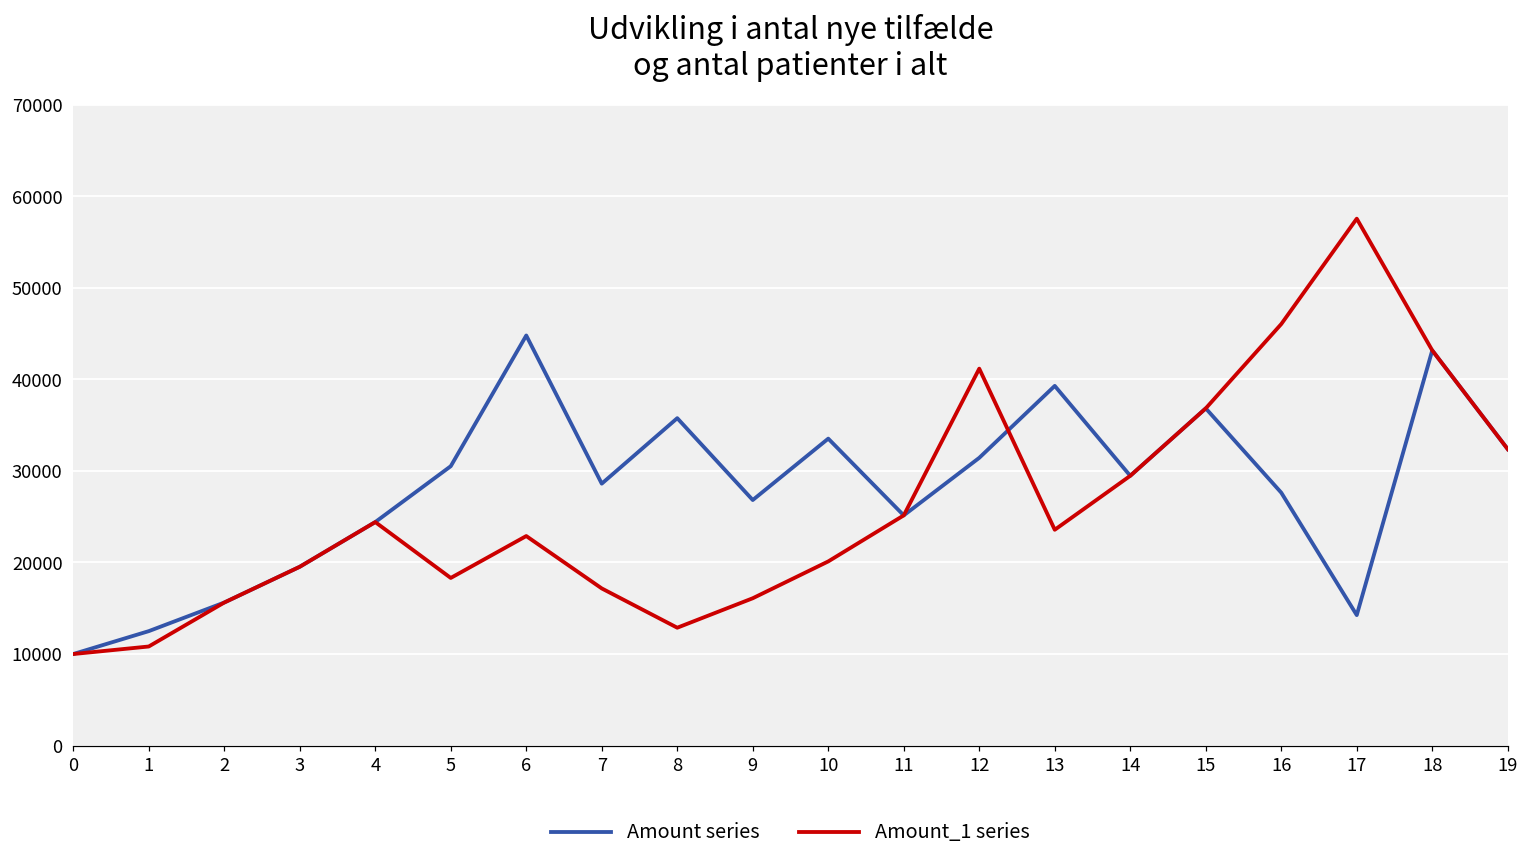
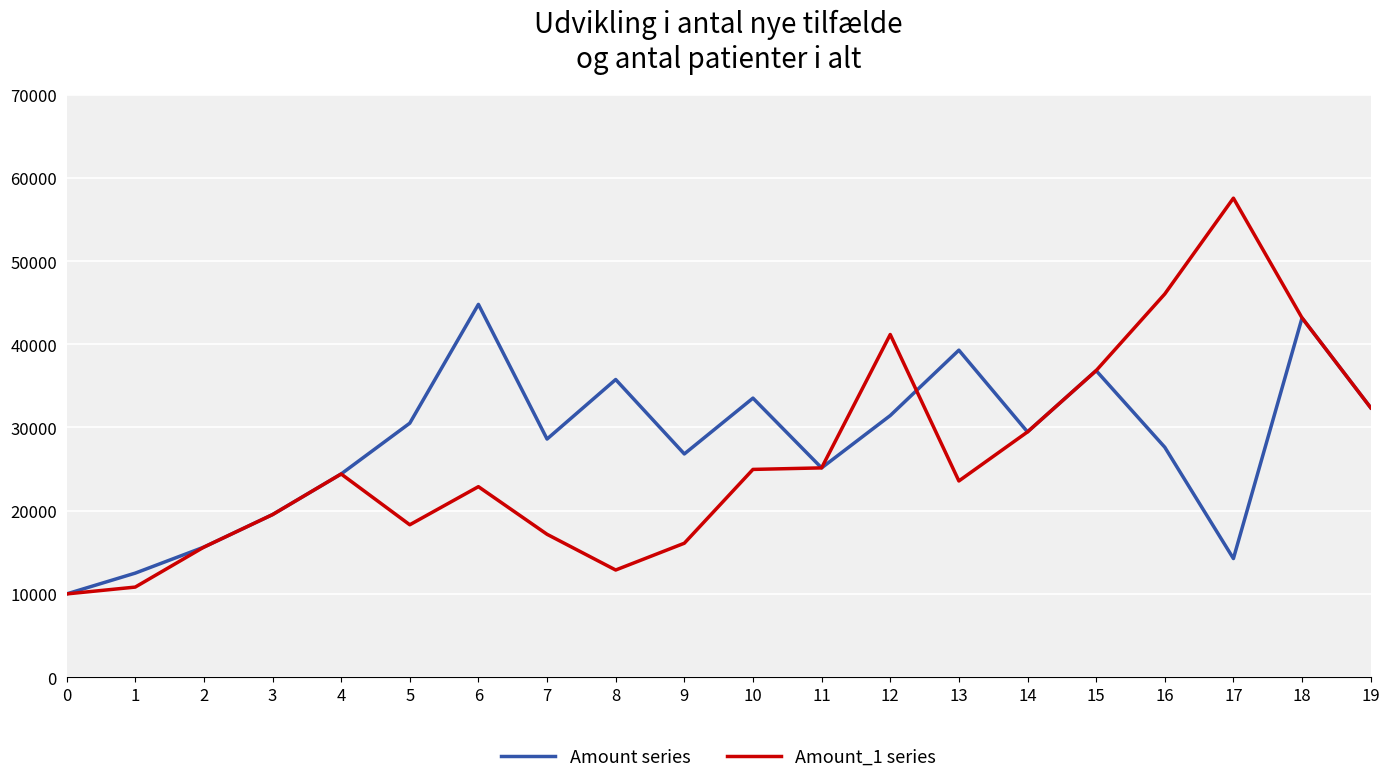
  {
    "Amount series": {
      "1": 13000,
      "5": 31000,
      "6": 45000,
      "7": 29000,
      "8": 36000,
      "9": 27000,
      "10": 34000,
      "12": 31000,
      "13": 39000,
      "16": 28000,
      "17": 14000
    },
    "Amount_1 series": {
      "1": 11000,
      "5": 18000,
      "6": 23000,
      "7": 17000,
      "8": 13000,
      "9": 16000,
-     "10": 20000,
+     "10": 25000,
      "12": 41000,
      "13": 24000,
      "16": 46000,
      "17": 58000
    }
  }
